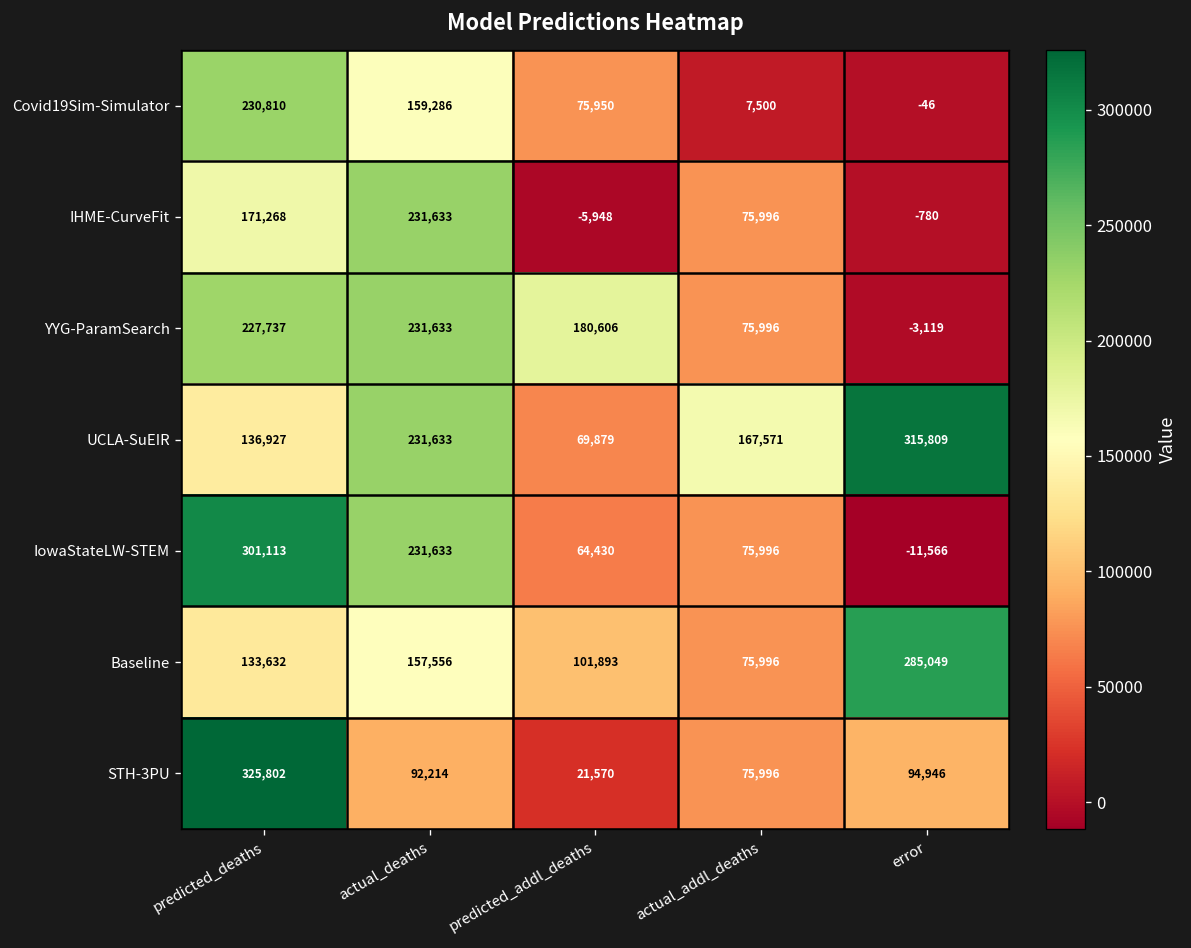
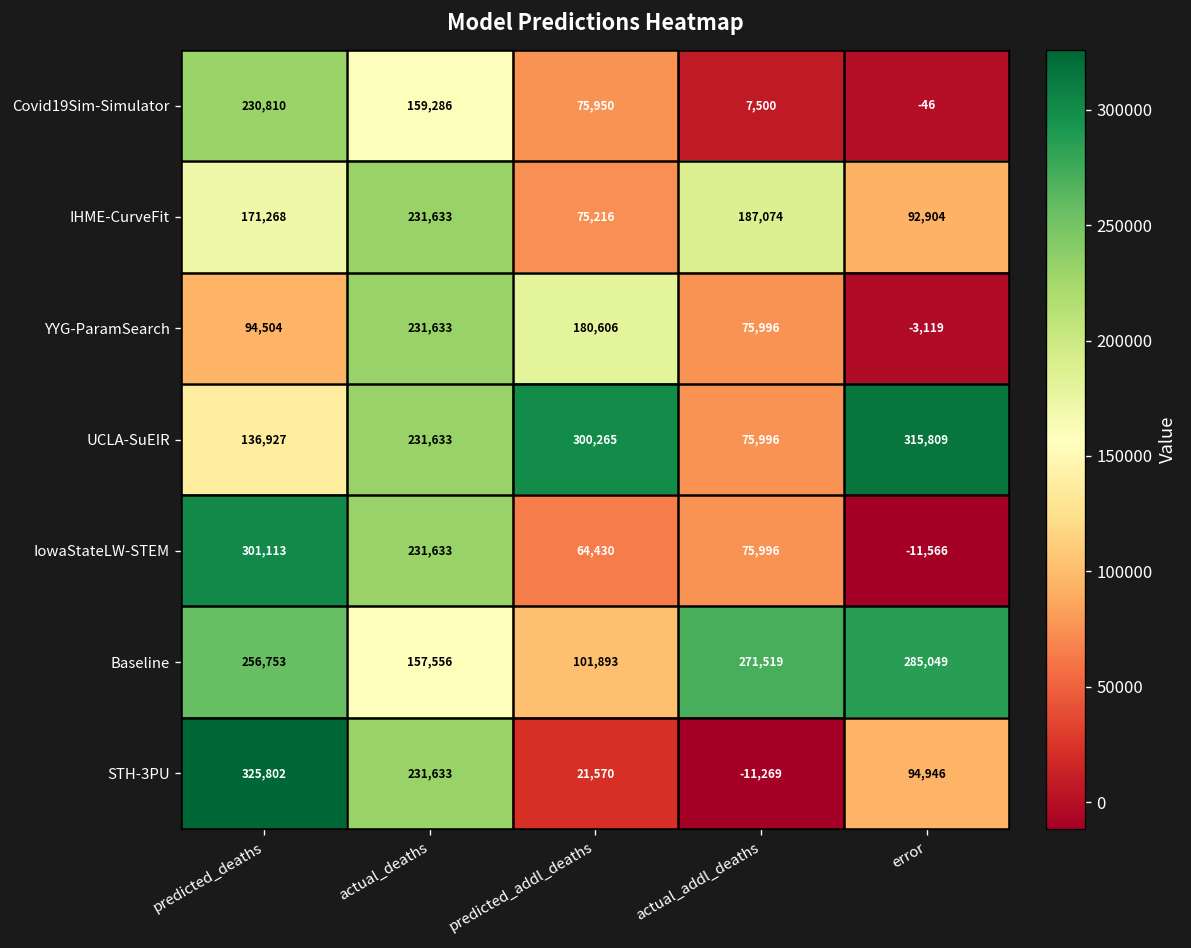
  {
    "Covid19Sim-Simulator": {
      "predicted_deaths": "230,810",
      "actual_deaths": "159,286",
      "predicted_addl_deaths": "75,950",
      "actual_addl_deaths": "7,500",
      "error": "-46"
    },
    "IHME-CurveFit": {
      "predicted_deaths": "171,268",
      "actual_deaths": "231,633",
-     "predicted_addl_deaths": "-5,948",
-     "actual_addl_deaths": "75,996",
-     "error": "-780"
+     "predicted_addl_deaths": "75,216",
+     "actual_addl_deaths": "187,074",
+     "error": "92,904"
    },
    "YYG-ParamSearch": {
-     "predicted_deaths": "227,737",
+     "predicted_deaths": "94,504",
      "actual_deaths": "231,633",
      "predicted_addl_deaths": "180,606",
      "actual_addl_deaths": "75,996",
      "error": "-3,119"
    },
    "UCLA-SuEIR": {
      "predicted_deaths": "136,927",
      "actual_deaths": "231,633",
-     "predicted_addl_deaths": "69,879",
-     "actual_addl_deaths": "167,571",
+     "predicted_addl_deaths": "300,265",
+     "actual_addl_deaths": "75,996",
      "error": "315,809"
    },
    "IowaStateLW-STEM": {
      "predicted_deaths": "301,113",
      "actual_deaths": "231,633",
      "predicted_addl_deaths": "64,430",
      "actual_addl_deaths": "75,996",
      "error": "-11,566"
    },
    "Baseline": {
-     "predicted_deaths": "133,632",
+     "predicted_deaths": "256,753",
      "actual_deaths": "157,556",
      "predicted_addl_deaths": "101,893",
-     "actual_addl_deaths": "75,996",
+     "actual_addl_deaths": "271,519",
      "error": "285,049"
    },
    "STH-3PU": {
      "predicted_deaths": "325,802",
-     "actual_deaths": "92,214",
+     "actual_deaths": "231,633",
      "predicted_addl_deaths": "21,570",
-     "actual_addl_deaths": "75,996",
+     "actual_addl_deaths": "-11,269",
      "error": "94,946"
    }
  }
